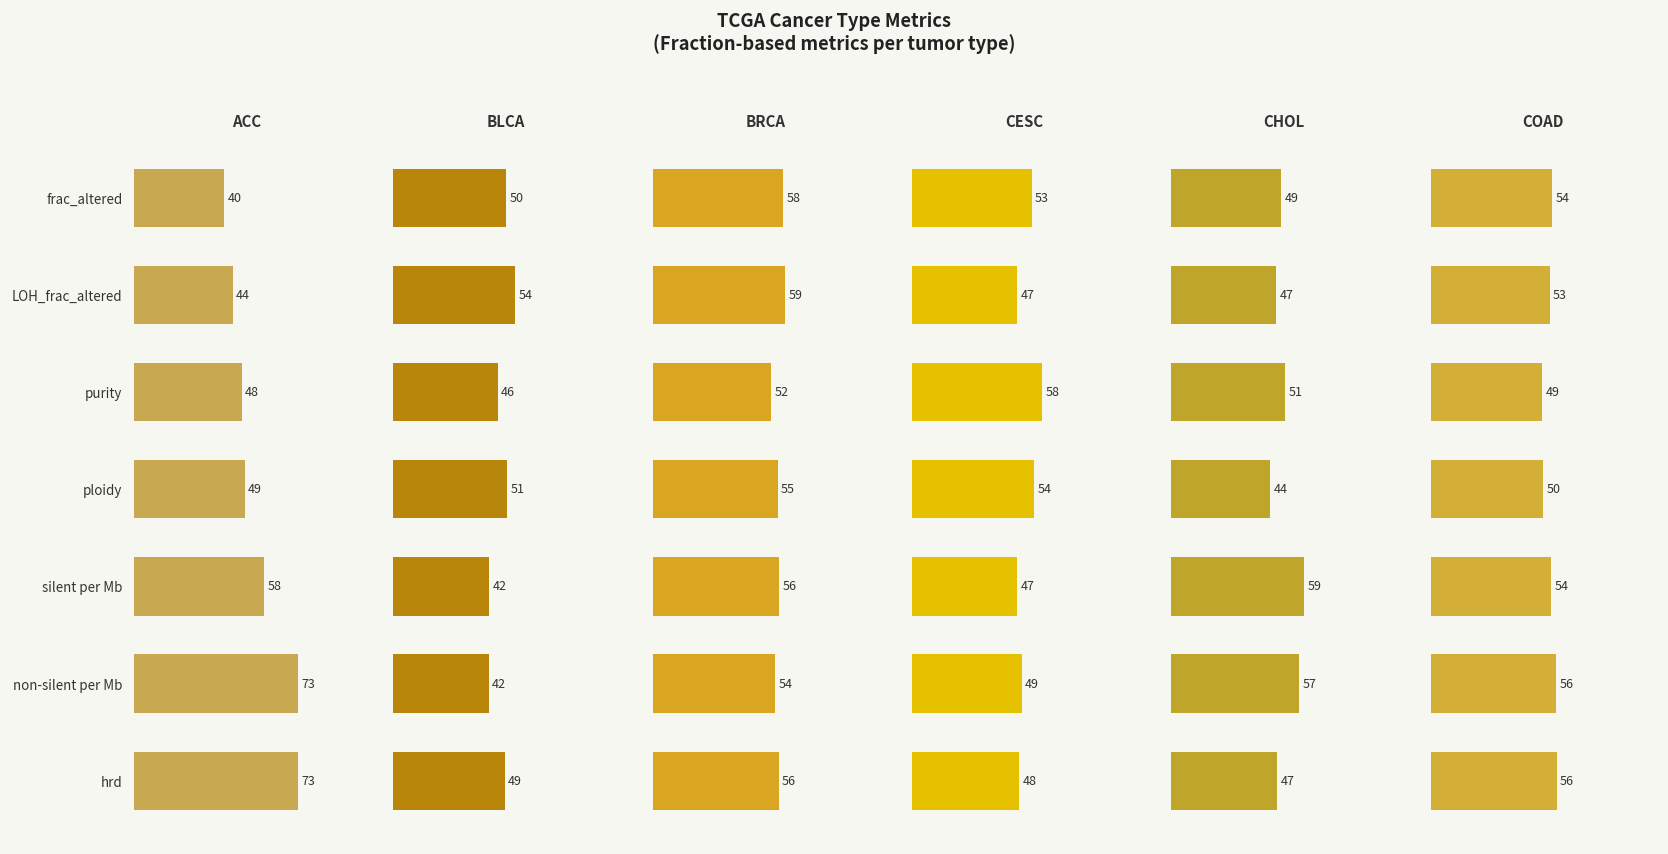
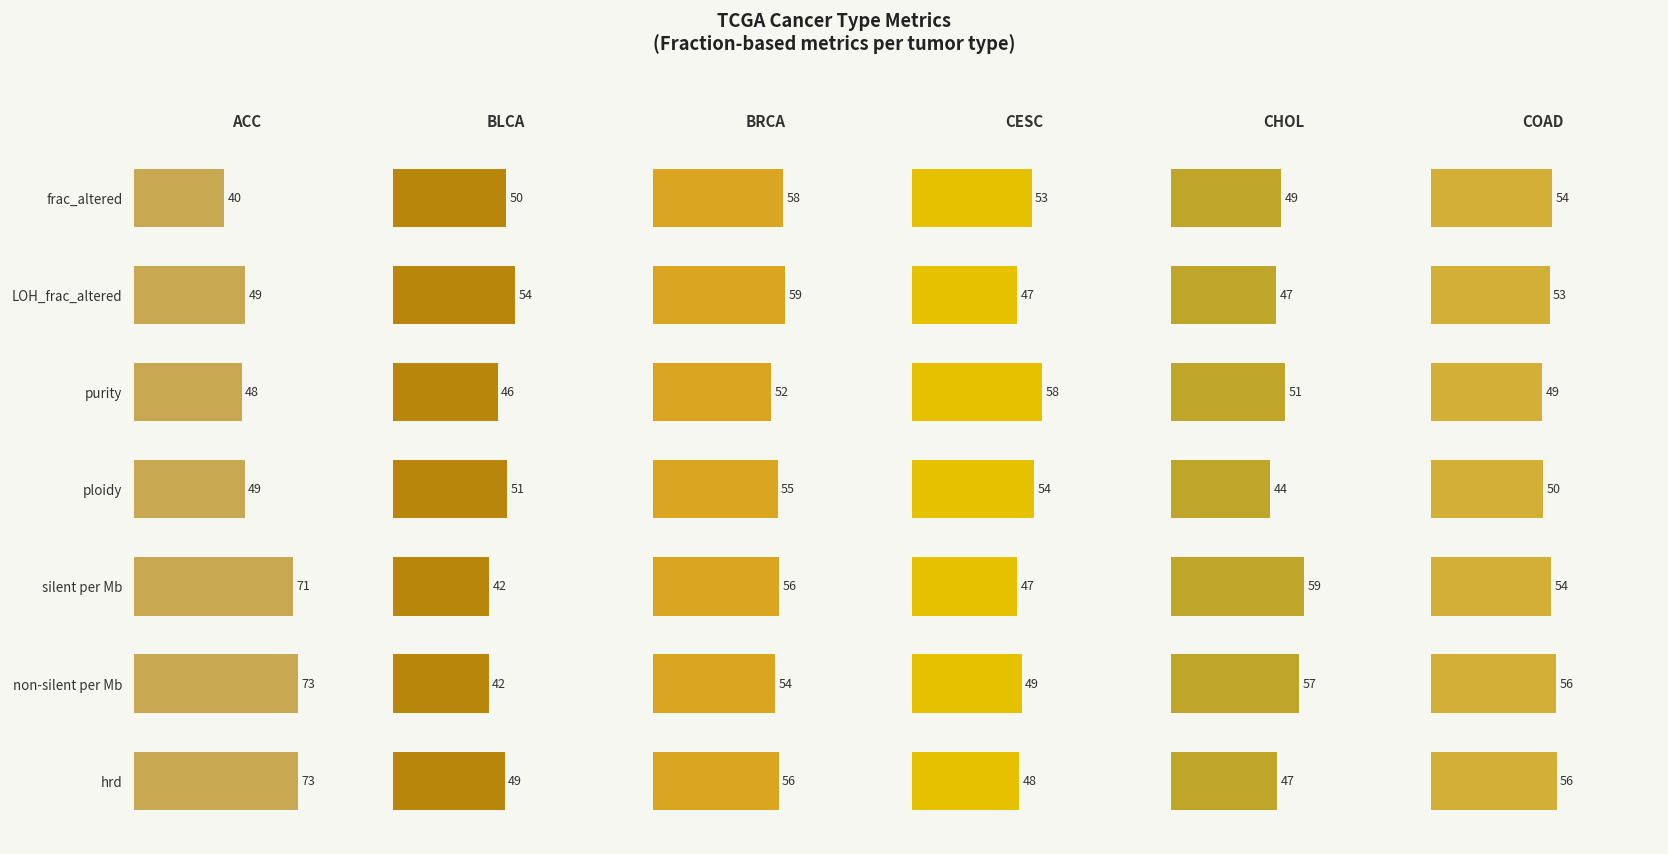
  {
    "ACC": {
      "frac_altered": 40,
-     "LOH_frac_altered": 44,
+     "LOH_frac_altered": 49,
      "purity": 48,
      "ploidy": 49,
-     "silent per Mb": 58,
+     "silent per Mb": 71,
      "non-silent per Mb": 73,
      "hrd": 73
    }
  }
